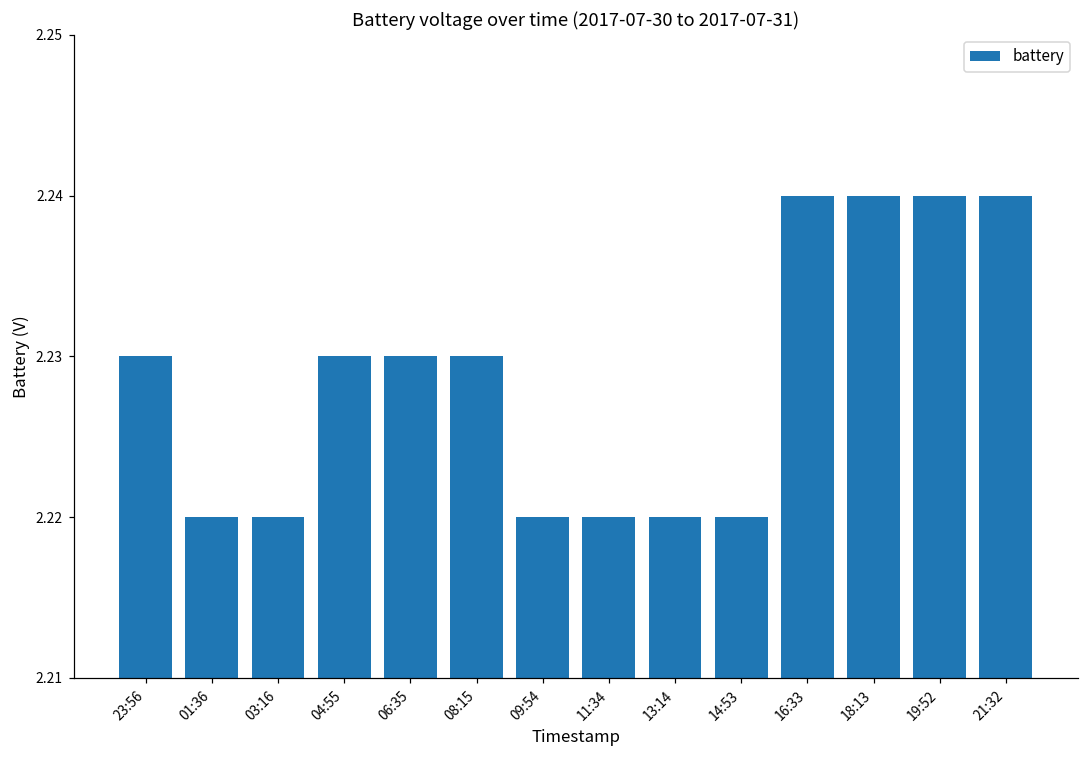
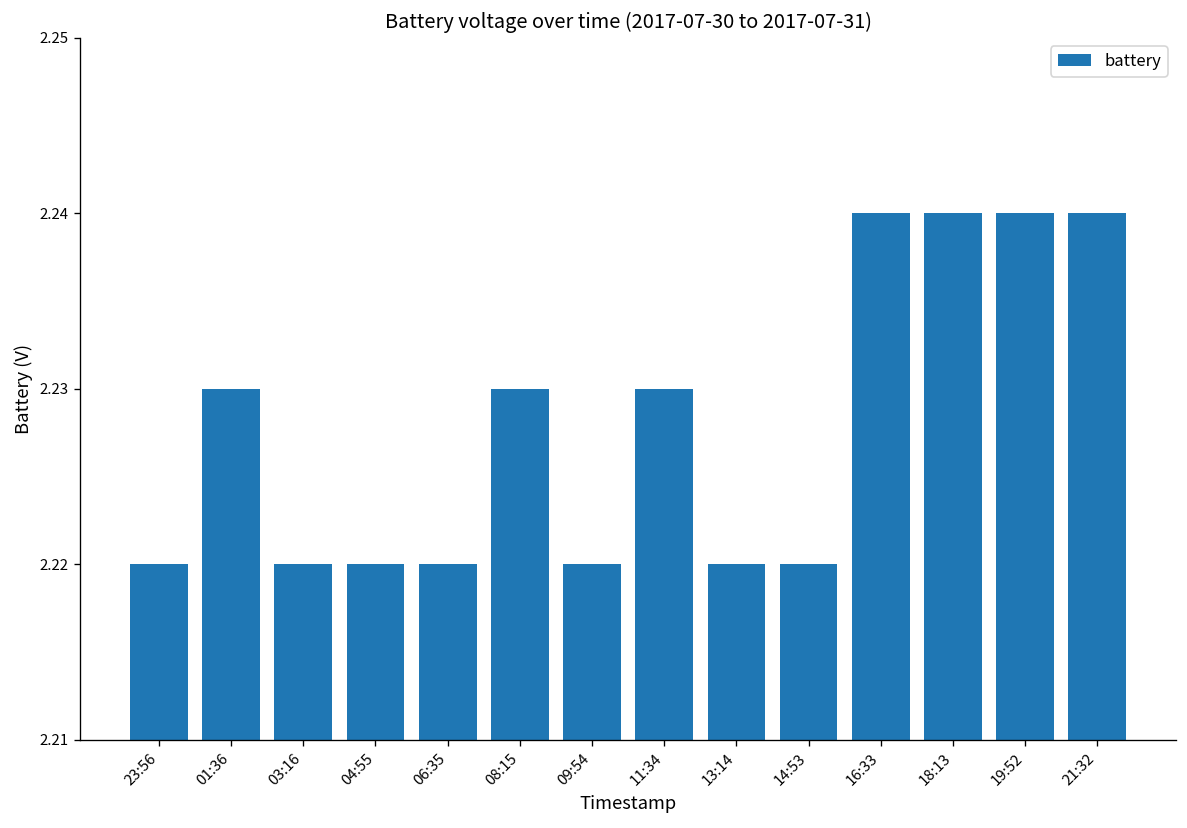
  {
-   "23:56": 2.23,
-   "01:36": 2.22,
+   "23:56": 2.22,
+   "01:36": 2.23,
    "03:16": 2.22,
-   "04:55": 2.23,
-   "06:35": 2.23,
+   "04:55": 2.22,
+   "06:35": 2.22,
    "08:15": 2.23,
    "09:54": 2.22,
-   "11:34": 2.22,
+   "11:34": 2.23,
    "13:14": 2.22,
    "14:53": 2.22,
    "16:33": 2.24,
    "18:13": 2.24,
    "19:52": 2.24,
    "21:32": 2.24
  }
